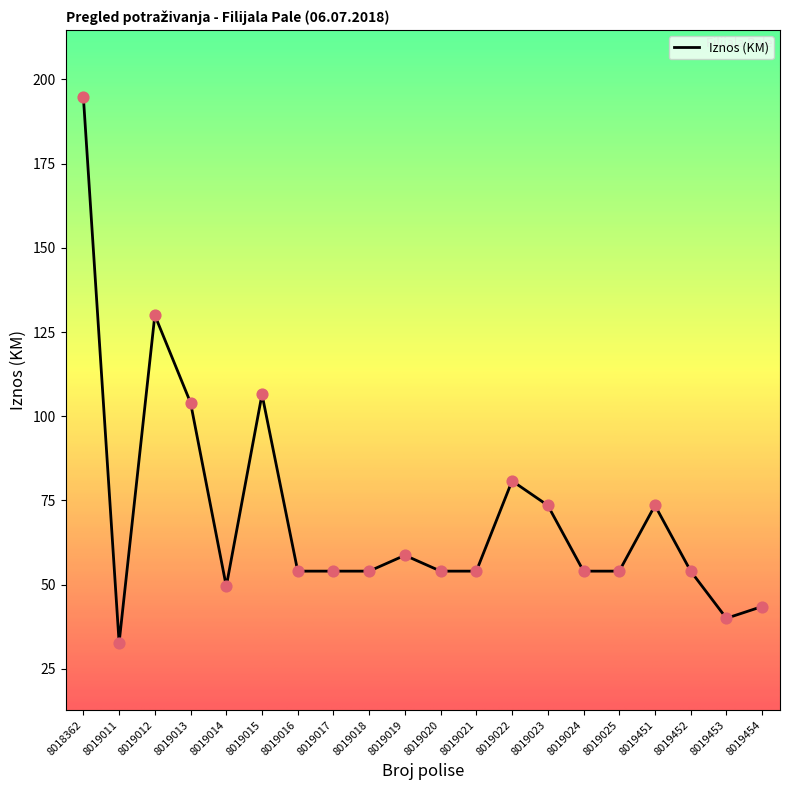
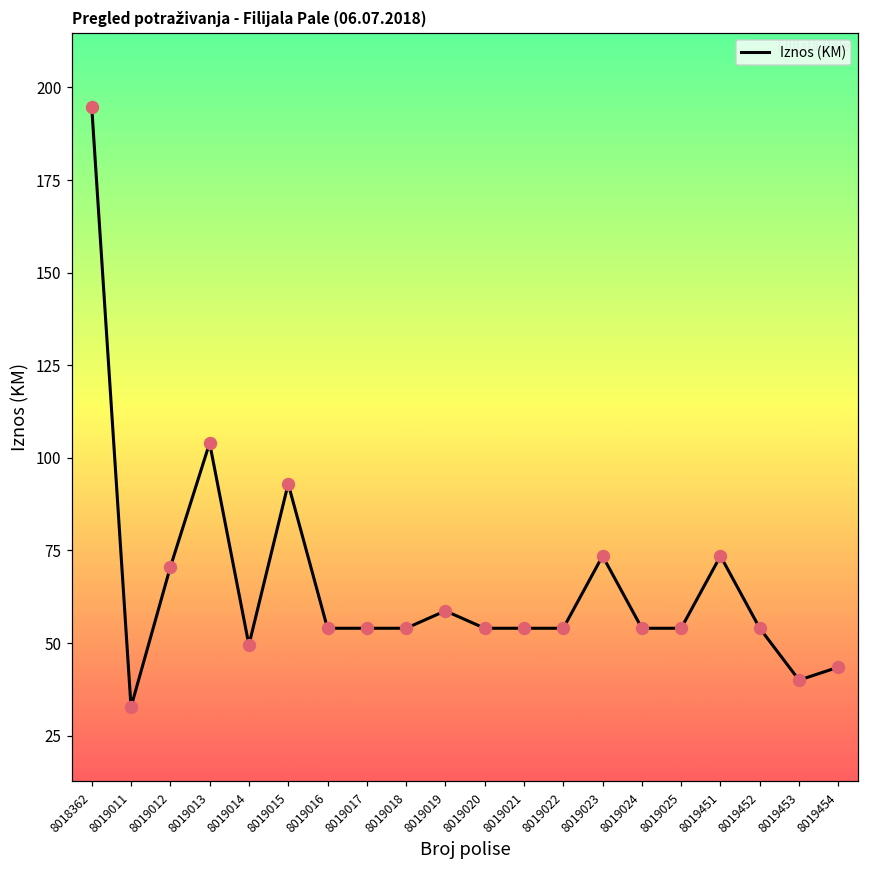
  {
    "8018362": 195,
    "8019011": 33,
-   "8019012": 130,
+   "8019012": 71,
    "8019013": 104,
    "8019014": 50,
-   "8019015": 107,
+   "8019015": 93,
    "8019016": 54,
    "8019017": 54,
    "8019018": 54,
    "8019019": 59,
    "8019020": 54,
    "8019021": 54,
-   "8019022": 81,
+   "8019022": 54,
    "8019023": 74,
    "8019024": 54,
    "8019025": 54,
    "8019451": 74,
    "8019452": 54,
    "8019453": 40,
    "8019454": 44
  }
